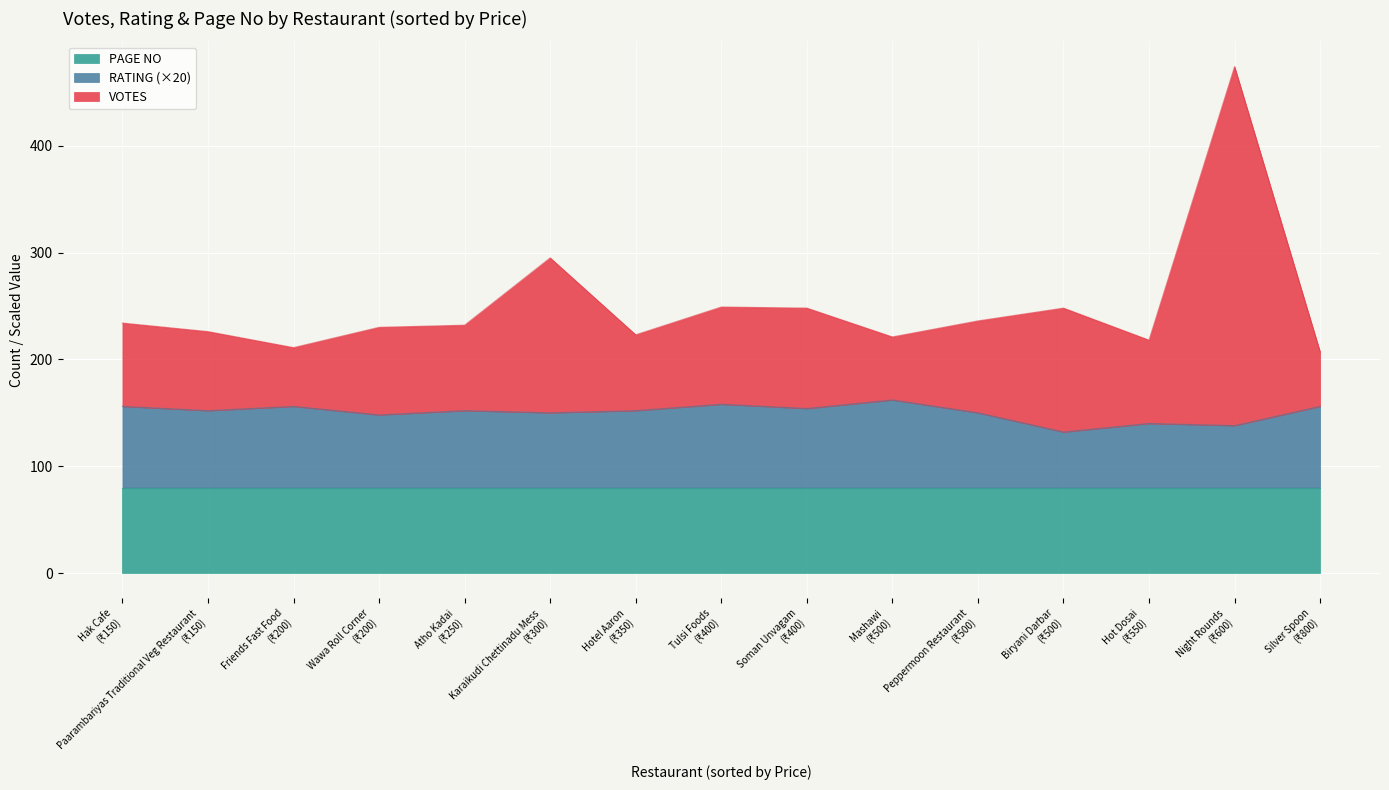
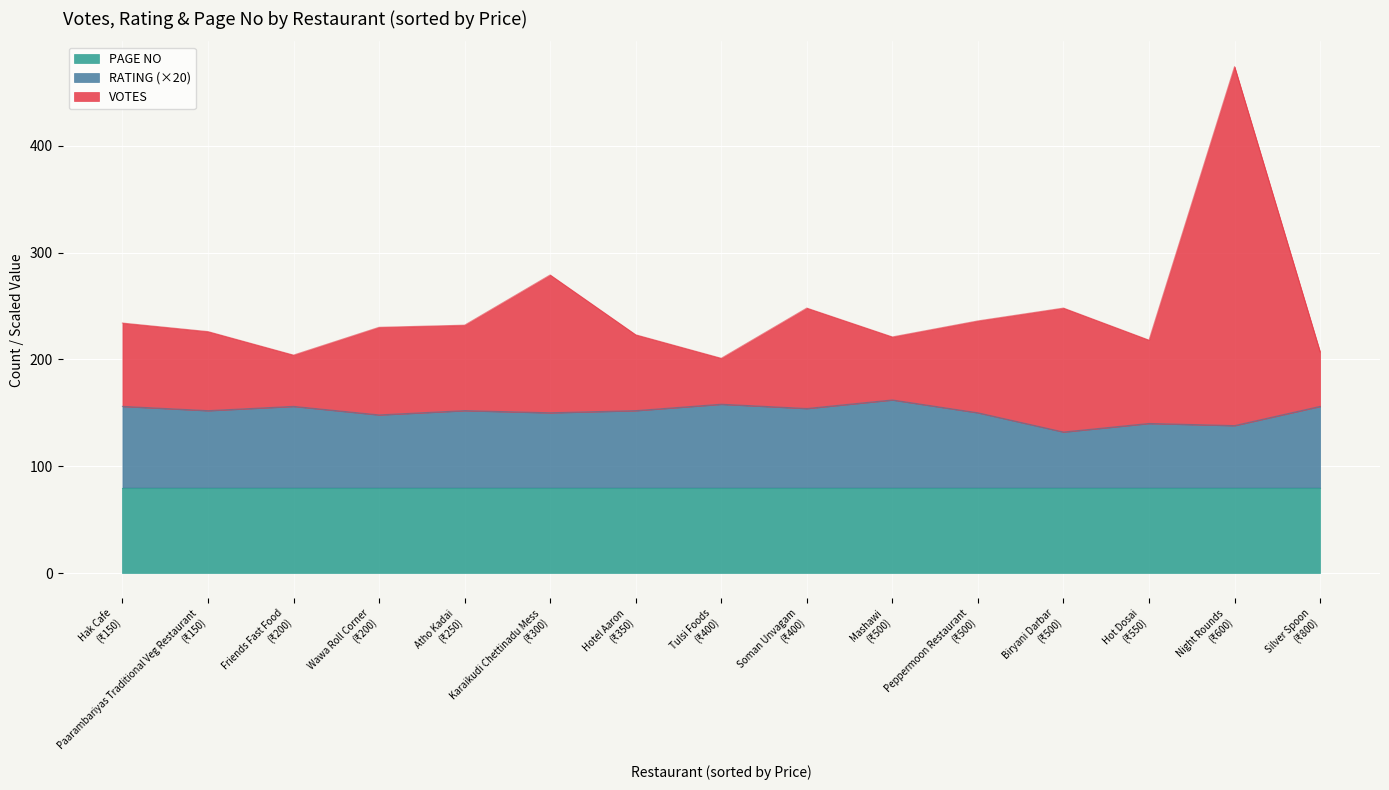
  {
    "VOTES": {
      "Hak Cafe (₹150)": 78,
      "Paarambariyas Traditional Veg Restaurant (₹150)": 74,
-     "Friends Fast Food (₹200)": 55,
+     "Friends Fast Food (₹200)": 48,
      "Wawa Roll Corner (₹200)": 82,
      "Atho Kadai (₹250)": 80,
-     "Karaikudi Chettinadu Mess (₹300)": 145,
+     "Karaikudi Chettinadu Mess (₹300)": 129,
      "Hotel Aaron (₹350)": 71,
-     "Tulsi Foods (₹400)": 91,
+     "Tulsi Foods (₹400)": 43,
      "Soman Unvagam (₹400)": 94,
      "Mashawi (₹500)": 59,
      "Peppermoon Restaurant (₹500)": 86,
      "Biryani Darbar (₹500)": 116,
      "Hot Dosai (₹550)": 78,
      "Night Rounds (₹600)": 336,
      "Silver Spoon (₹800)": 51
    }
  }
